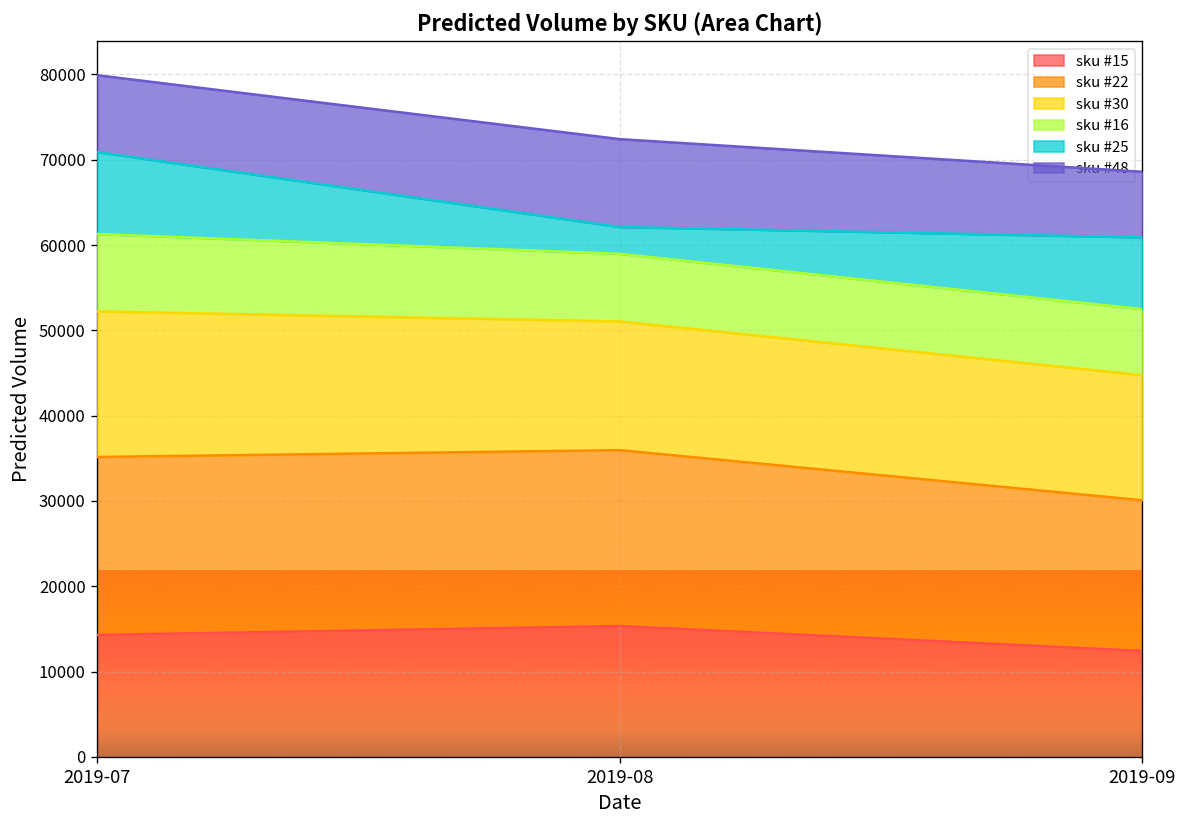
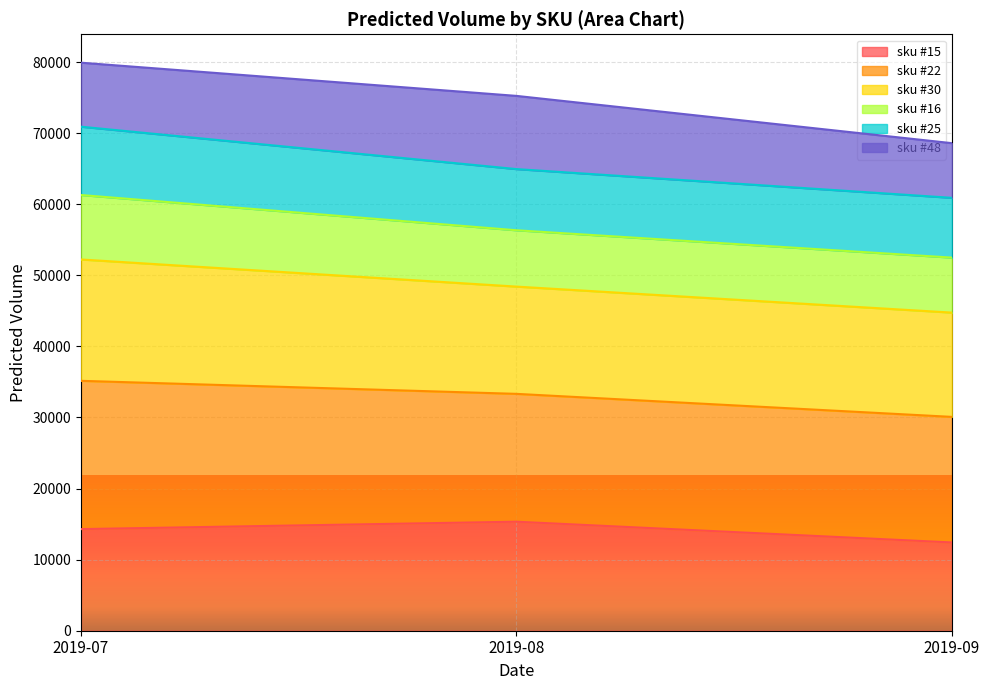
  {
    "sku #15": {
      "2019-07": 14000,
      "2019-08": 15000,
      "2019-09": 12000
    },
    "sku #22": {
      "2019-07": 21000,
-     "2019-08": 21000,
+     "2019-08": 18000,
      "2019-09": 18000
    },
    "sku #30": {
      "2019-07": 17000,
      "2019-08": 15000,
      "2019-09": 15000
    },
    "sku #16": {
      "2019-07": 9000,
      "2019-08": 8000,
      "2019-09": 8000
    },
    "sku #25": {
      "2019-07": 10000,
-     "2019-08": 3000,
+     "2019-08": 9000,
      "2019-09": 8000
    },
    "sku #48": {
      "2019-07": 9000,
      "2019-08": 10000,
      "2019-09": 8000
    }
  }
